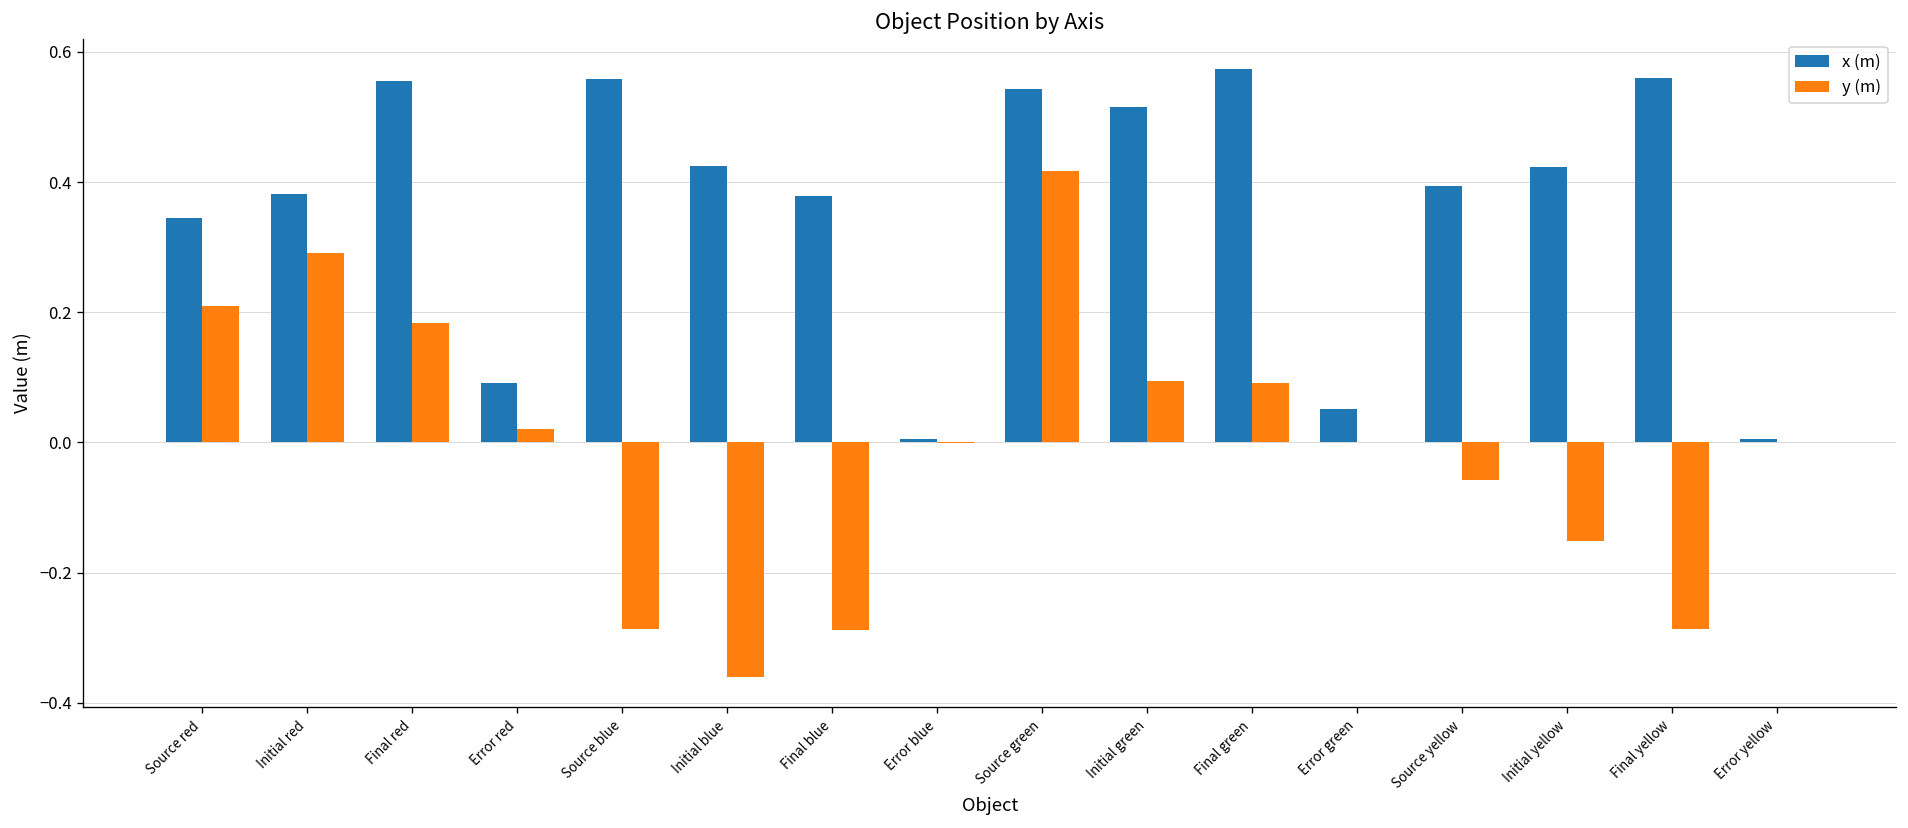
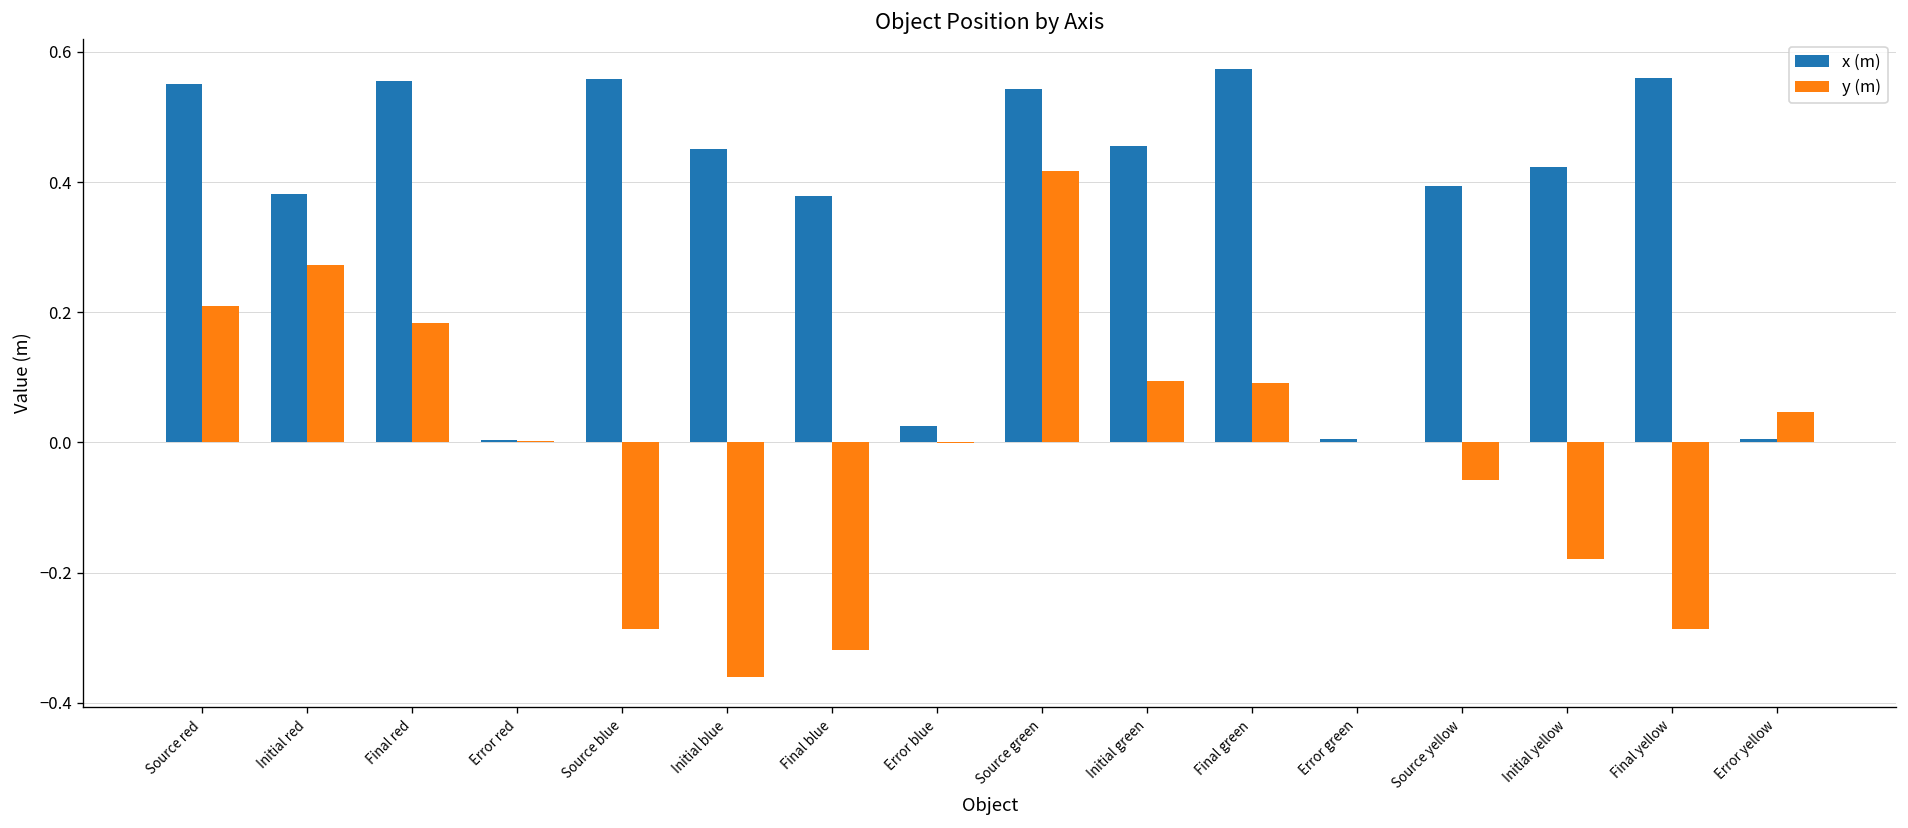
  {
    "x (m)": {
-     "Source red": 0.35,
+     "Source red": 0.55,
      "Initial red": 0.38,
      "Final red": 0.55,
-     "Error red": 0.09,
+     "Error red": 0.00,
      "Source blue": 0.56,
-     "Initial blue": 0.42,
+     "Initial blue": 0.45,
      "Final blue": 0.38,
-     "Error blue": 0.01,
+     "Error blue": 0.03,
      "Source green": 0.54,
-     "Initial green": 0.52,
+     "Initial green": 0.46,
      "Final green": 0.57,
-     "Error green": 0.05,
+     "Error green": 0.01,
      "Source yellow": 0.39,
      "Initial yellow": 0.42,
      "Final yellow": 0.56,
      "Error yellow": 0.01
    },
    "y (m)": {
      "Source red": 0.21,
-     "Initial red": 0.29,
+     "Initial red": 0.27,
      "Final red": 0.18,
-     "Error red": 0.02,
+     "Error red": 0.00,
      "Source blue": -0.29,
      "Initial blue": -0.36,
-     "Final blue": -0.29,
+     "Final blue": -0.32,
      "Source green": 0.42,
      "Initial green": 0.09,
      "Final green": 0.09,
      "Source yellow": -0.06,
-     "Initial yellow": -0.15,
+     "Initial yellow": -0.18,
      "Final yellow": -0.29,
-     "Error yellow": 0.00
+     "Error yellow": 0.05
    }
  }
